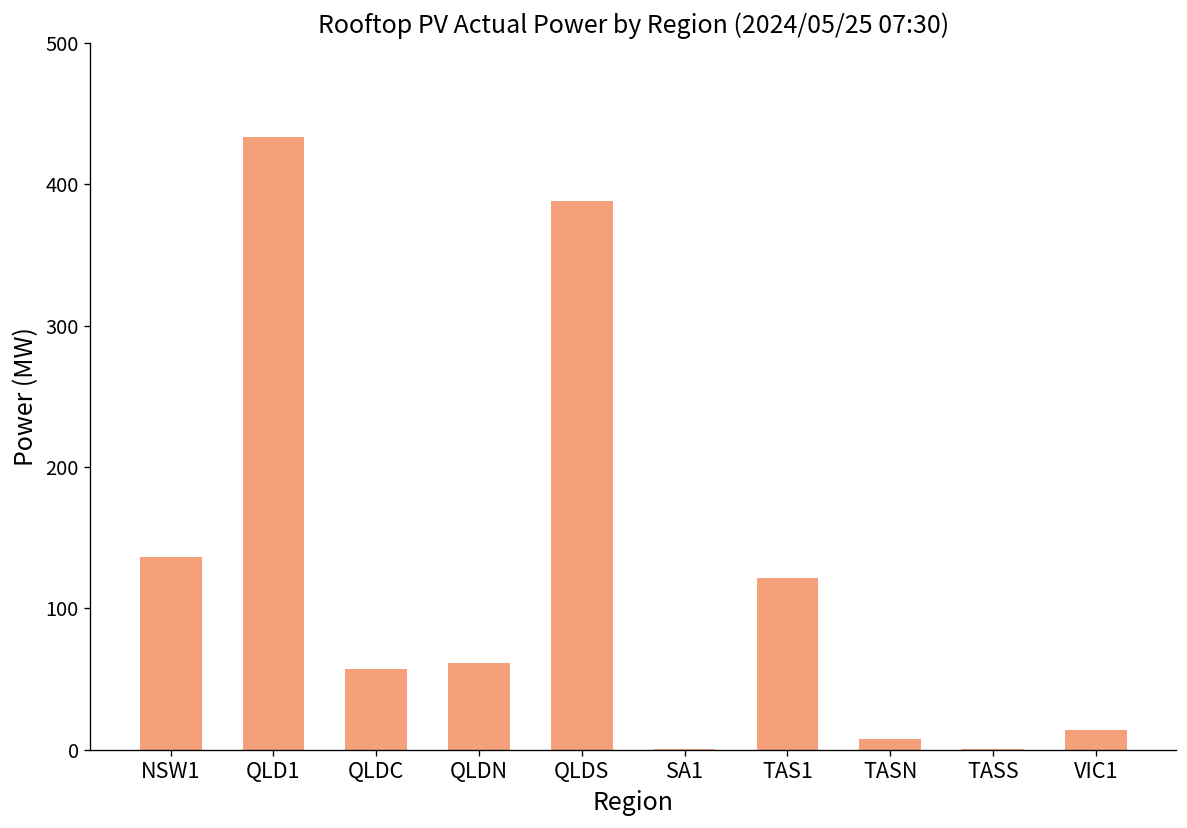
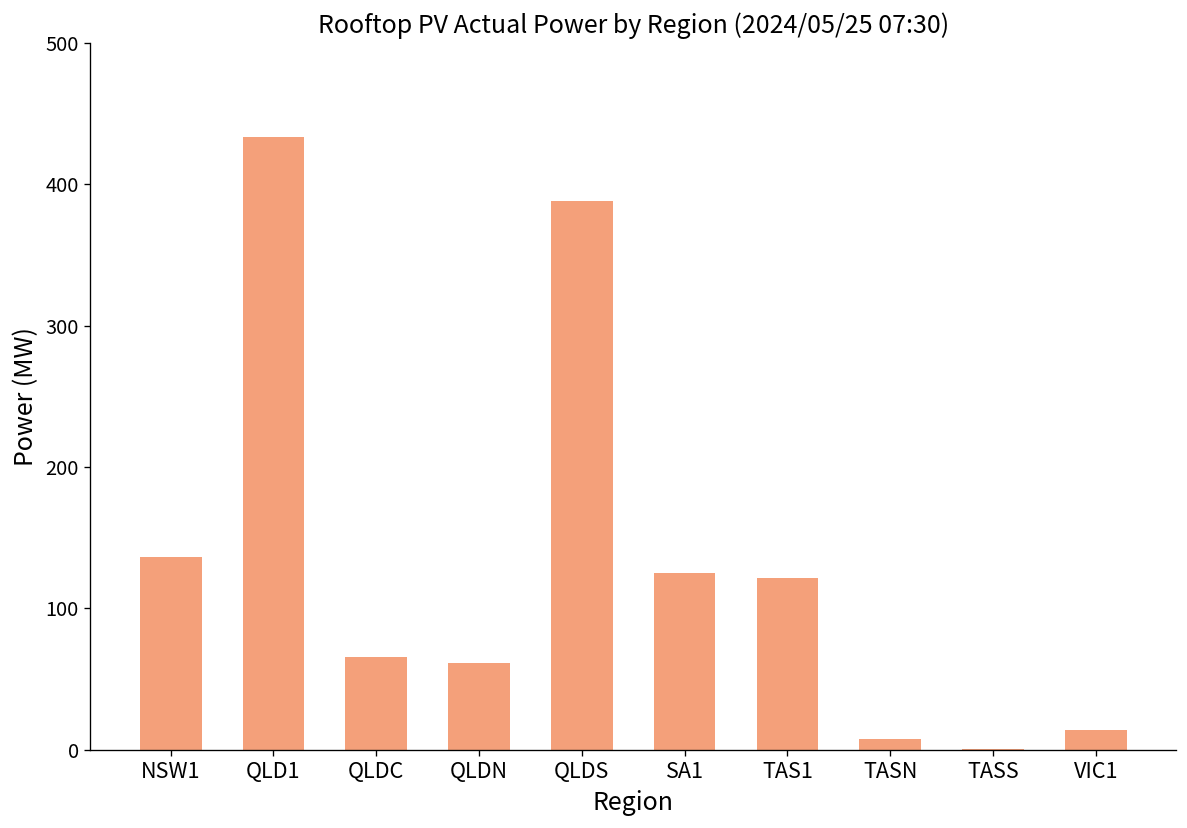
  {
    "NSW1": 137,
    "QLD1": 433,
-   "QLDC": 57,
+   "QLDC": 66,
    "QLDN": 62,
    "QLDS": 388,
-   "SA1": 0,
+   "SA1": 125,
    "TAS1": 121,
    "TASN": 8,
    "VIC1": 14
  }
